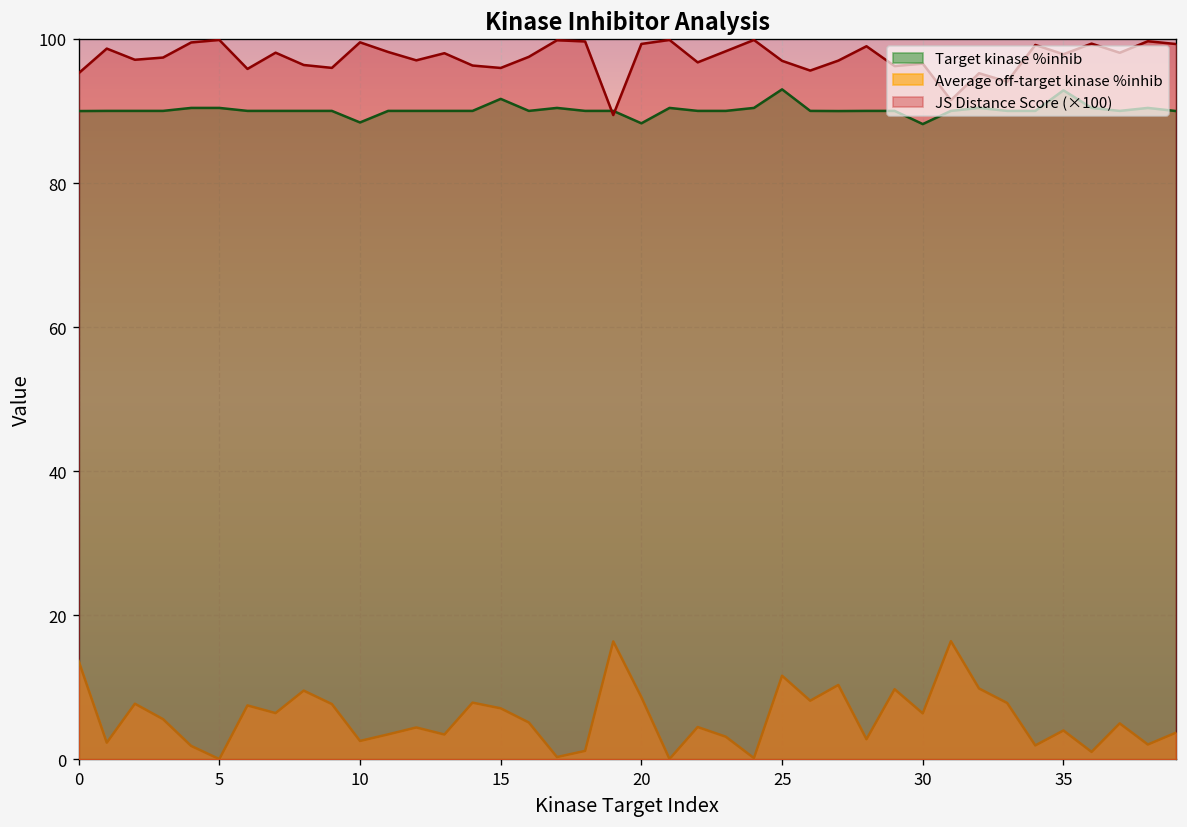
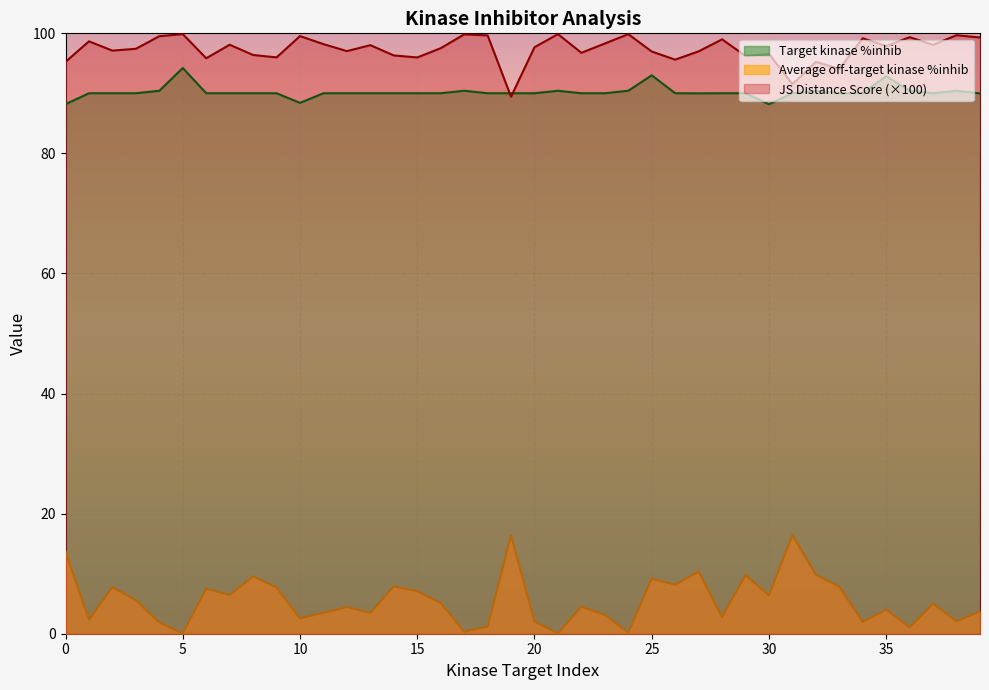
  {
    "Target kinase %inhib": {
-     "0": 90,
-     "5": 90,
+     "0": 88,
+     "5": 94,
      "10": 88,
-     "15": 92,
-     "20": 88,
+     "15": 90,
+     "20": 90,
      "25": 93,
      "30": 88
    },
    "Average off-target kinase %inhib": {
      "0": 14,
      "5": 0,
      "10": 3,
      "15": 7,
-     "20": 9,
-     "25": 12,
+     "20": 2,
+     "25": 9,
      "30": 6,
      "35": 4
    },
    "JS Distance Score (×100)": {
      "0": 95,
      "5": 100,
      "10": 100,
      "15": 96,
-     "20": 99,
+     "20": 98,
      "25": 97
    }
  }
